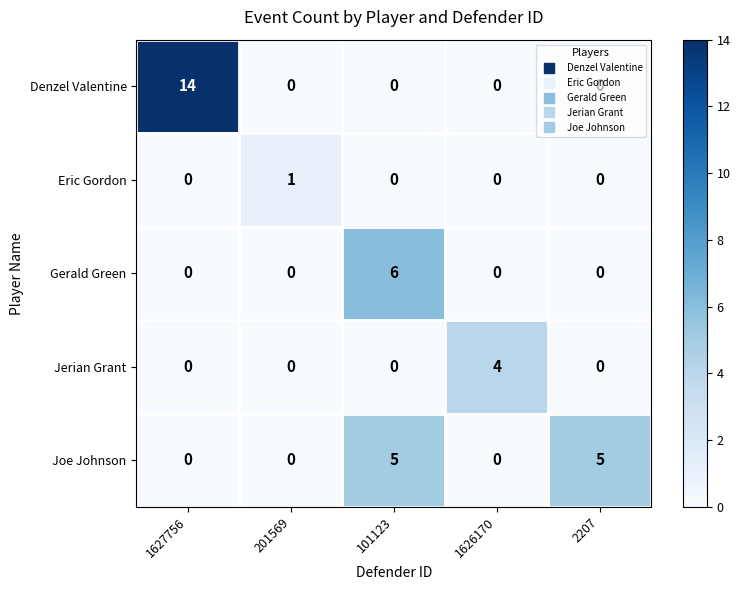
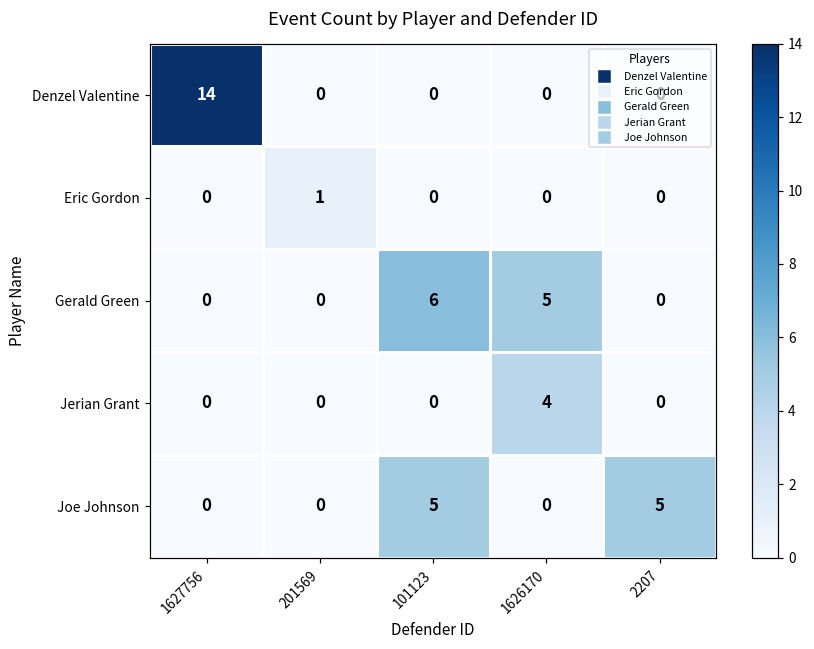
  {
    "Denzel Valentine": {
      "1627756": 14,
      "201569": 0,
      "101123": 0,
      "1626170": 0
    },
    "Eric Gordon": {
      "1627756": 0,
      "201569": 1,
      "101123": 0,
      "1626170": 0,
      "2207": 0
    },
    "Gerald Green": {
      "1627756": 0,
      "201569": 0,
      "101123": 6,
-     "1626170": 0,
+     "1626170": 5,
      "2207": 0
    },
    "Jerian Grant": {
      "1627756": 0,
      "201569": 0,
      "101123": 0,
      "1626170": 4,
      "2207": 0
    },
    "Joe Johnson": {
      "1627756": 0,
      "201569": 0,
      "101123": 5,
      "1626170": 0,
      "2207": 5
    }
  }
